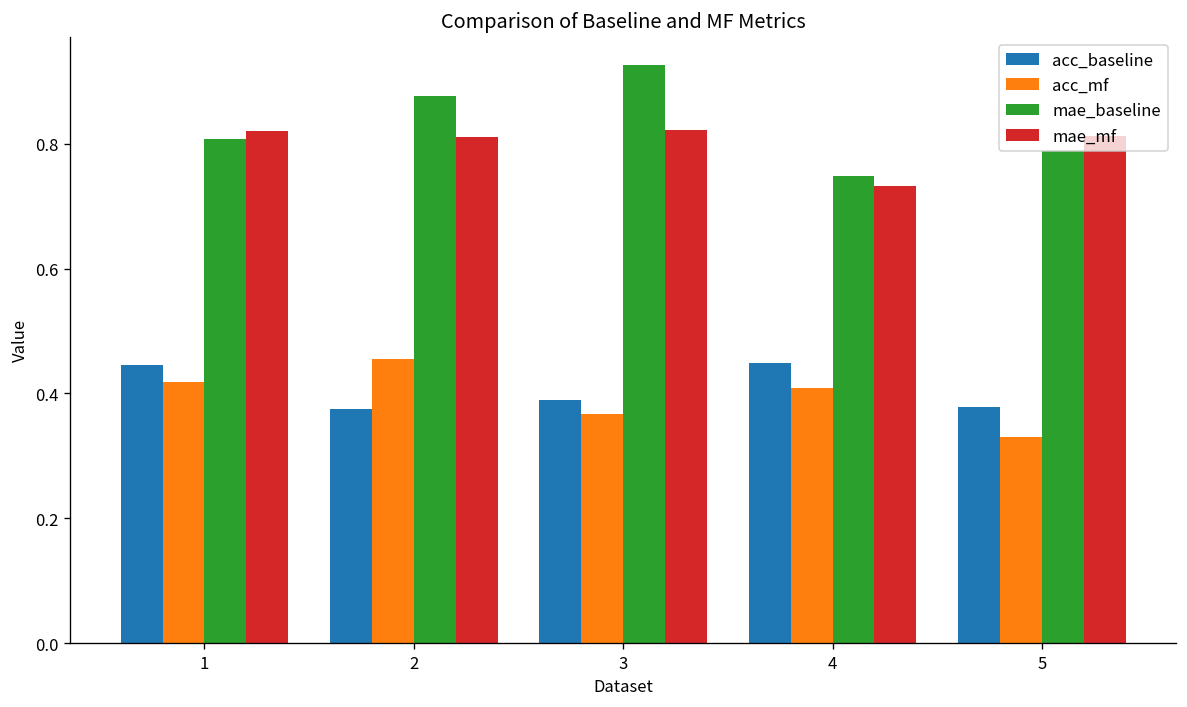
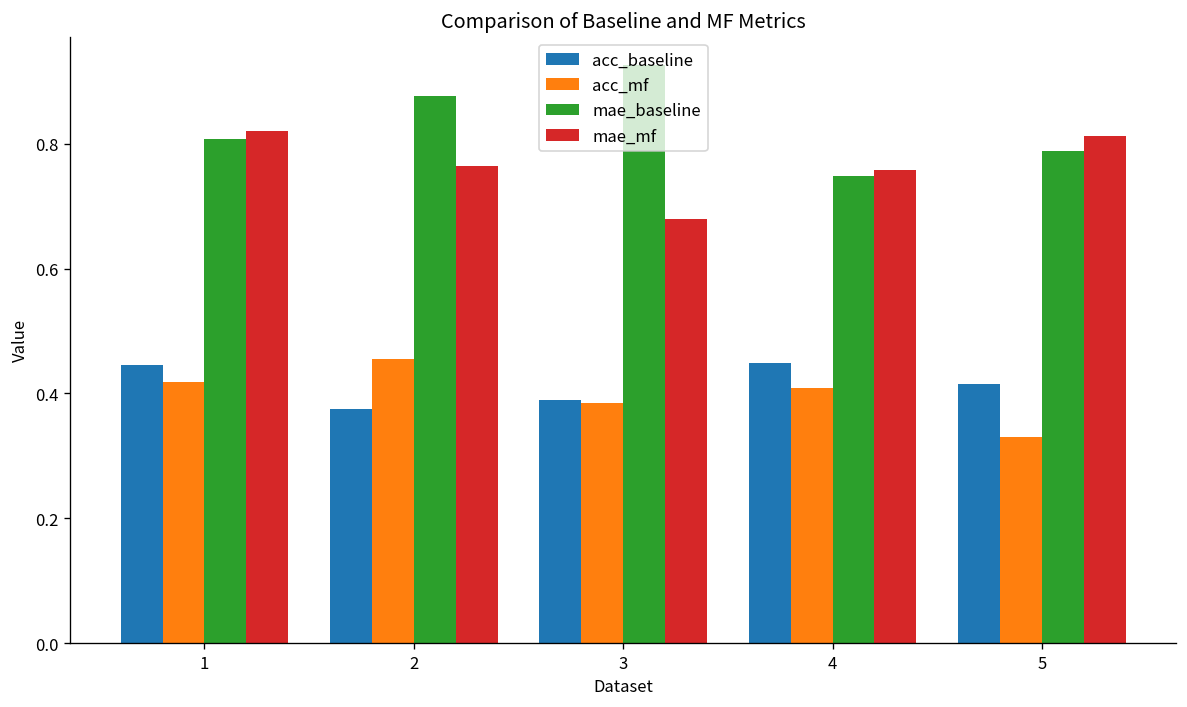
  {
    "acc_baseline": {
      "1": 0.45,
      "2": 0.37,
      "3": 0.39,
      "4": 0.45,
-     "5": 0.38
+     "5": 0.41
    },
    "acc_mf": {
      "1": 0.42,
      "2": 0.46,
-     "3": 0.37,
+     "3": 0.39,
      "4": 0.41,
      "5": 0.33
    },
    "mae_baseline": {
      "1": 0.81,
      "2": 0.88,
      "3": 0.93,
      "4": 0.75,
      "5": 0.79
    },
    "mae_mf": {
      "1": 0.82,
-     "2": 0.81,
-     "3": 0.82,
-     "4": 0.73
+     "2": 0.77,
+     "3": 0.68,
+     "4": 0.76
    }
  }
